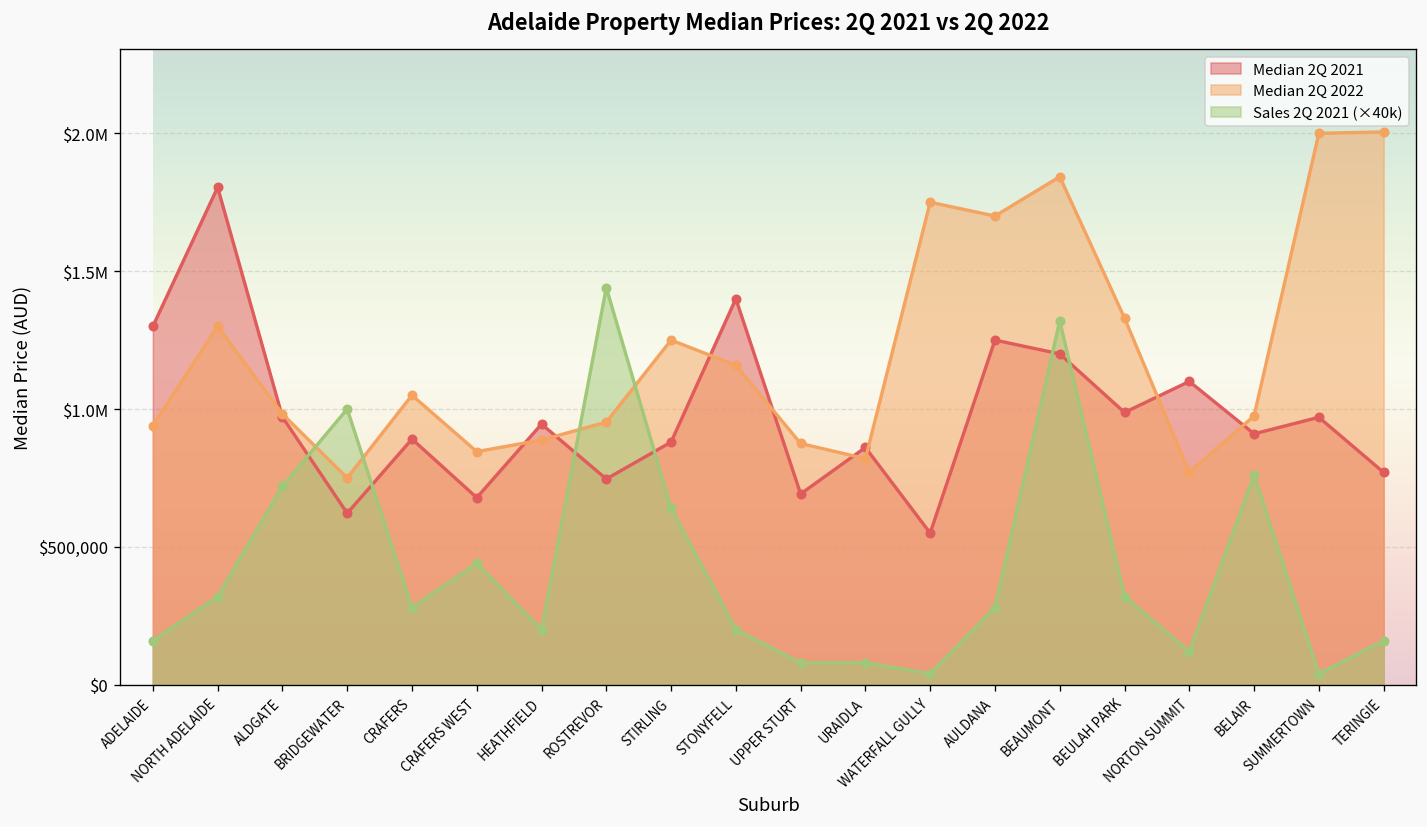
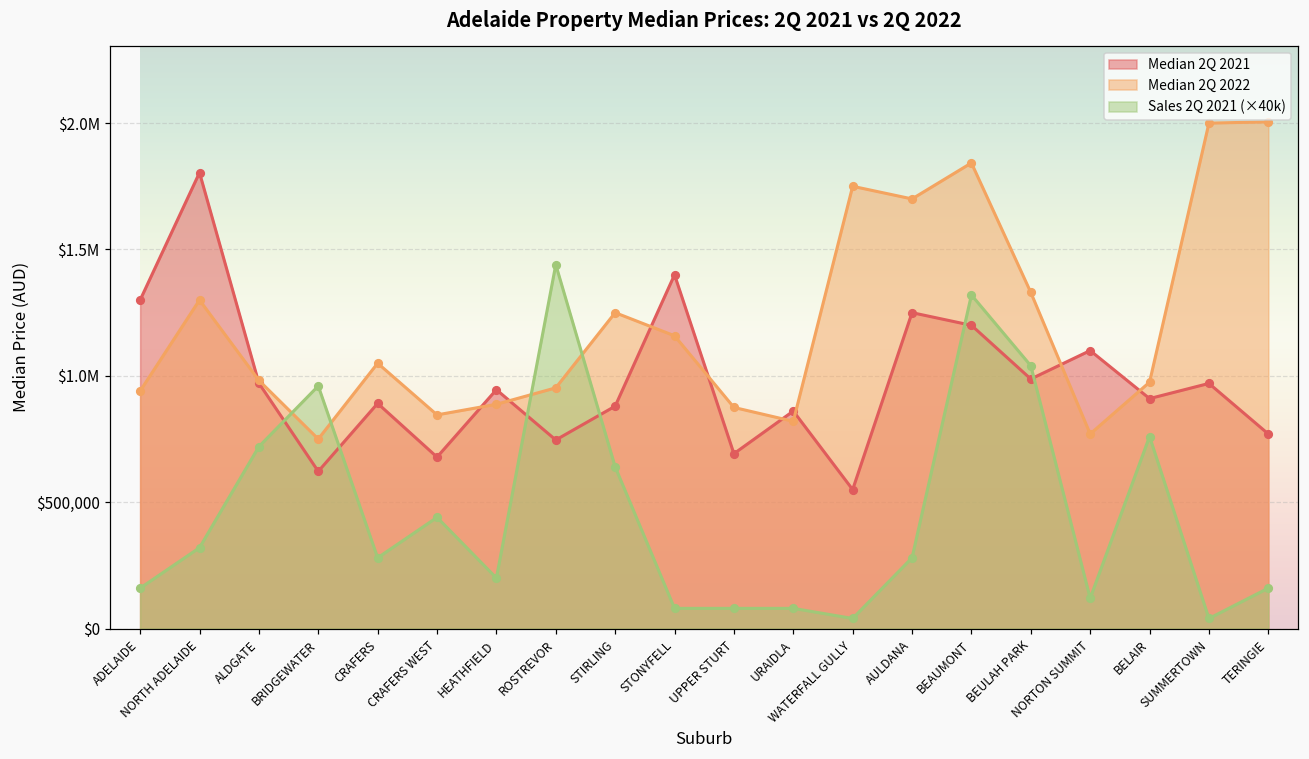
  {
    "Sales 2Q 2021 (×40k)": {
      "ADELAIDE": "$160,000",
      "NORTH ADELAIDE": "$320,000",
      "ALDGATE": "$720,000",
-     "BRIDGEWATER": "$1,000,000",
+     "BRIDGEWATER": "$960,000",
      "CRAFERS": "$280,000",
      "CRAFERS WEST": "$440,000",
      "HEATHFIELD": "$200,000",
      "ROSTREVOR": "$1,440,000",
      "STIRLING": "$640,000",
-     "STONYFELL": "$200,000",
+     "STONYFELL": "$80,000",
      "UPPER STURT": "$80,000",
      "URAIDLA": "$80,000",
      "WATERFALL GULLY": "$40,000",
      "AULDANA": "$280,000",
      "BEAUMONT": "$1,320,000",
-     "BEULAH PARK": "$320,000",
+     "BEULAH PARK": "$1,040,000",
      "NORTON SUMMIT": "$120,000",
      "BELAIR": "$760,000",
      "SUMMERTOWN": "$40,000",
      "TERINGIE": "$160,000"
    }
  }
